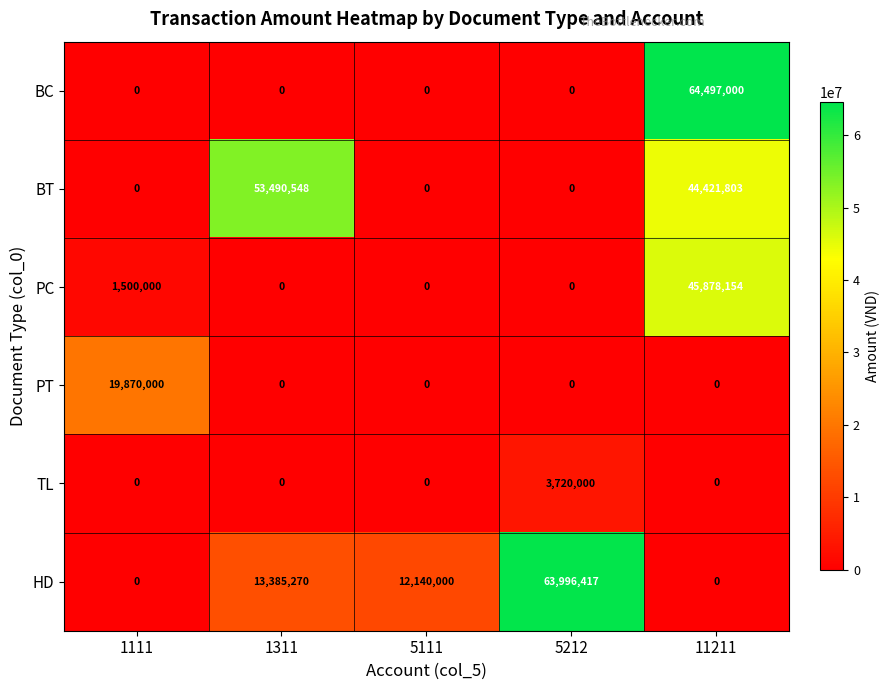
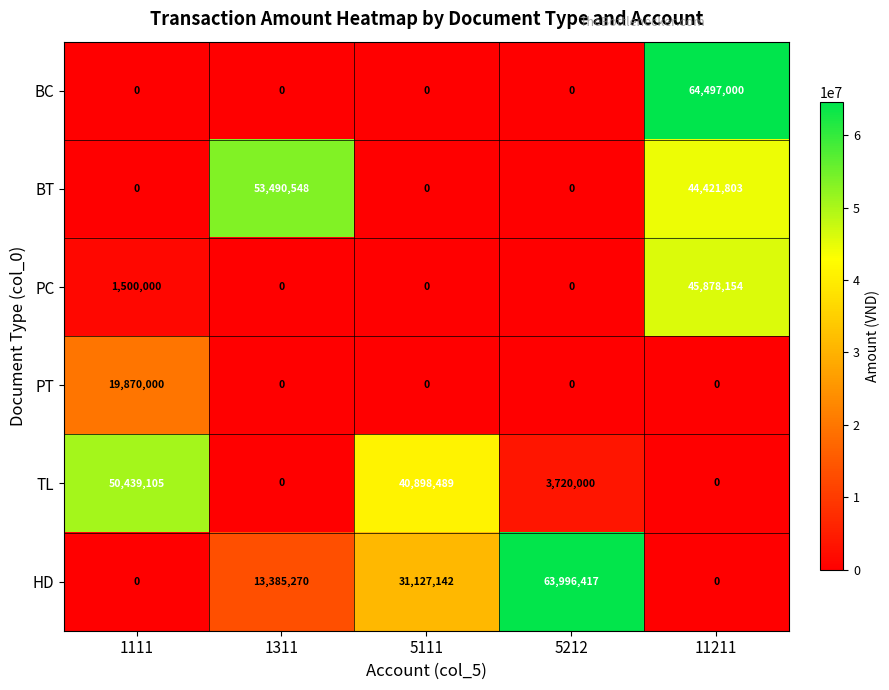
  {
    "BC": {
      "1111": "0",
      "1311": "0",
      "5111": "0",
      "5212": "0",
      "11211": "64,497,000"
    },
    "BT": {
      "1111": "0",
      "1311": "53,490,548",
      "5111": "0",
      "5212": "0",
      "11211": "44,421,803"
    },
    "PC": {
      "1111": "1,500,000",
      "1311": "0",
      "5111": "0",
      "5212": "0",
      "11211": "45,878,154"
    },
    "PT": {
      "1111": "19,870,000",
      "1311": "0",
      "5111": "0",
      "5212": "0",
      "11211": "0"
    },
    "TL": {
-     "1111": "0",
+     "1111": "50,439,105",
      "1311": "0",
-     "5111": "0",
+     "5111": "40,898,489",
      "5212": "3,720,000",
      "11211": "0"
    },
    "HD": {
      "1111": "0",
      "1311": "13,385,270",
-     "5111": "12,140,000",
+     "5111": "31,127,142",
      "5212": "63,996,417",
      "11211": "0"
    }
  }
